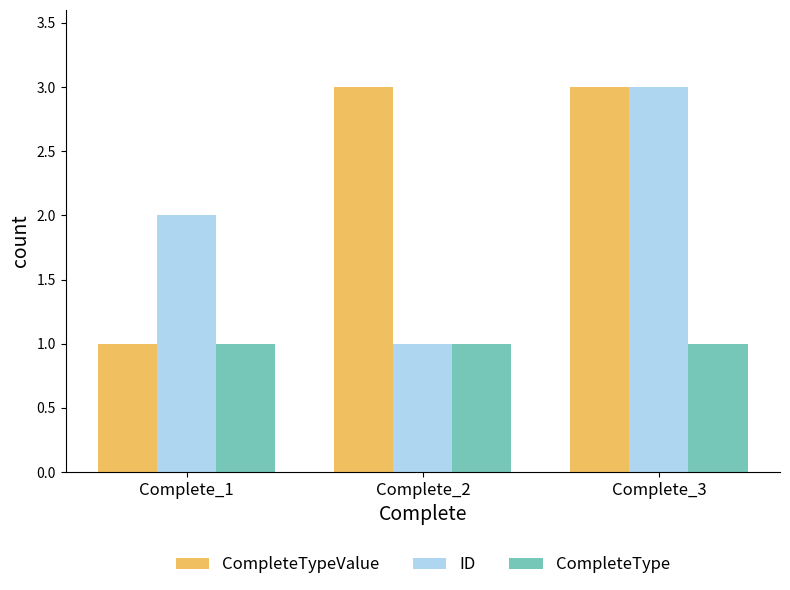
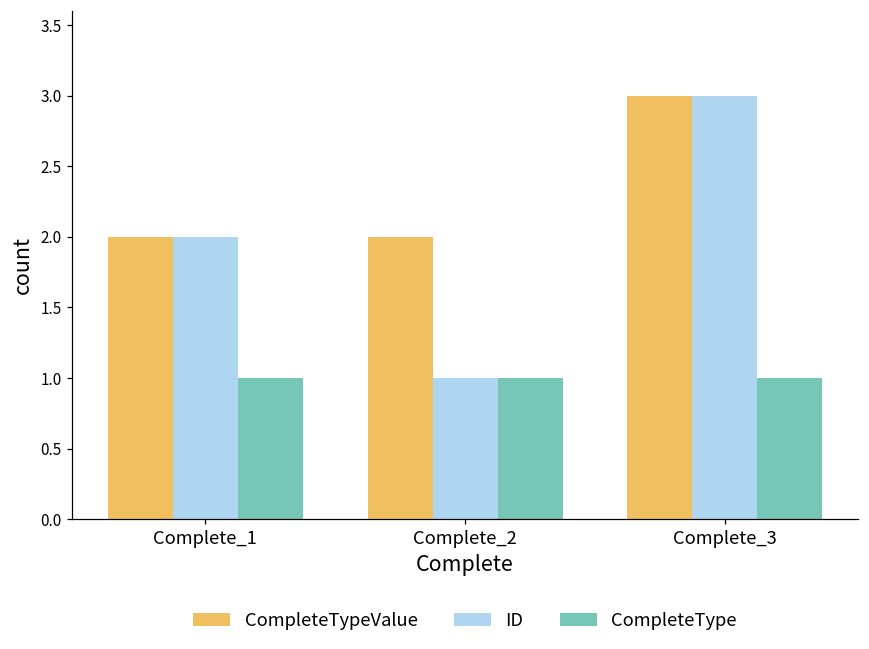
  {
    "CompleteTypeValue": {
-     "Complete_1": 1,
-     "Complete_2": 3,
+     "Complete_1": 2,
+     "Complete_2": 2,
      "Complete_3": 3
    },
    "ID": {
      "Complete_1": 2,
      "Complete_2": 1,
      "Complete_3": 3
    },
    "CompleteType": {
      "Complete_1": 1,
      "Complete_2": 1,
      "Complete_3": 1
    }
  }
